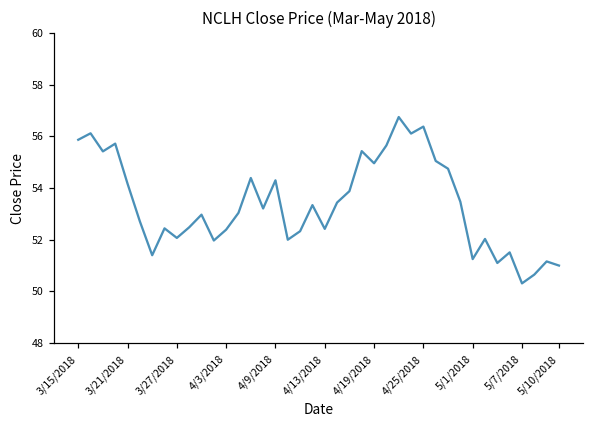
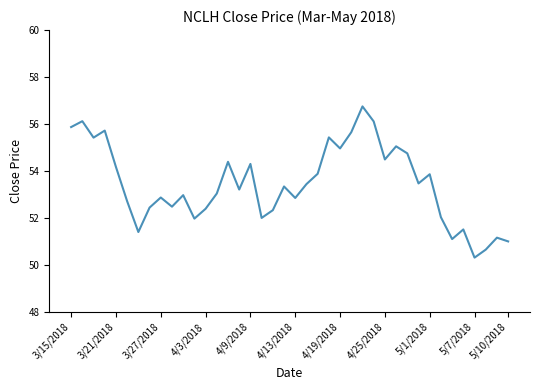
  {
    "3/15/2018": 55.9,
    "3/21/2018": 54.2,
-   "3/27/2018": 52.1,
+   "3/27/2018": 52.9,
    "4/3/2018": 52.4,
    "4/9/2018": 54.3,
-   "4/13/2018": 52.4,
+   "4/13/2018": 52.9,
    "4/19/2018": 55.0,
-   "4/25/2018": 56.4,
-   "5/1/2018": 51.3,
+   "4/25/2018": 54.5,
+   "5/1/2018": 53.9,
    "5/7/2018": 50.3,
    "5/10/2018": 51.0
  }
